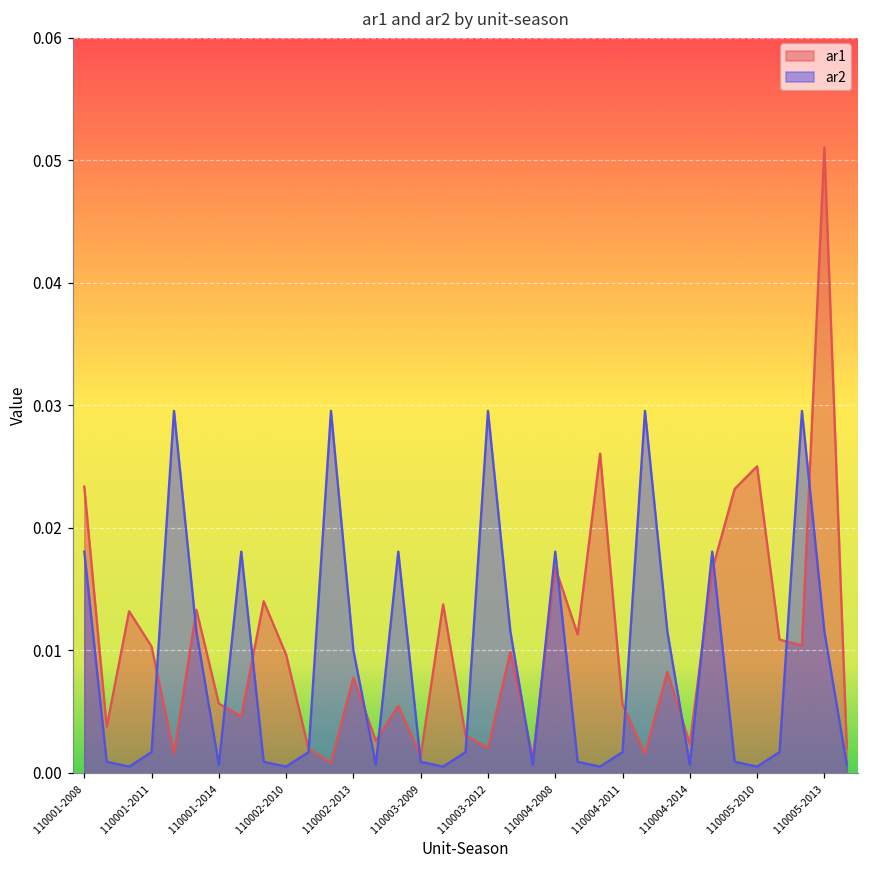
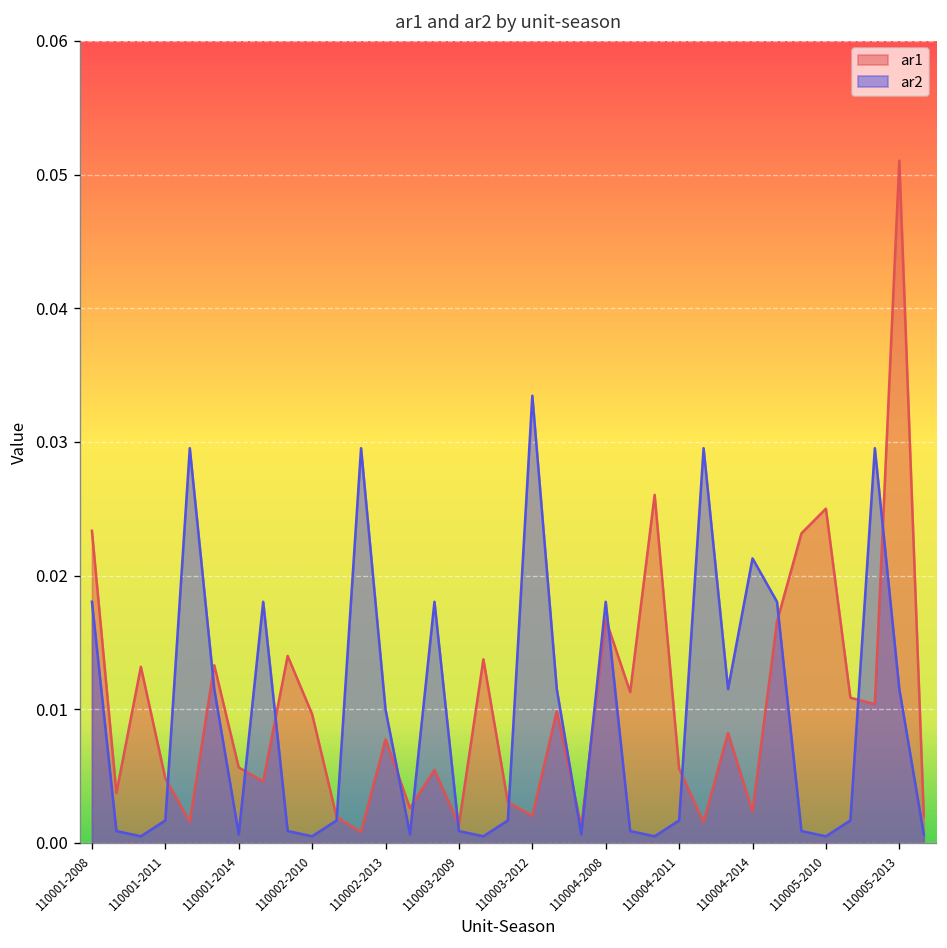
  {
    "ar1": {
      "110001-2008": 0.0234,
-     "110001-2011": 0.0103,
+     "110001-2011": 0.0048,
      "110001-2014": 0.0056,
      "110002-2010": 0.0096,
      "110002-2013": 0.0078,
      "110003-2009": 0.0014,
      "110003-2012": 0.0020,
      "110004-2008": 0.0167,
      "110004-2011": 0.0056,
      "110004-2014": 0.0024,
      "110005-2010": 0.0250,
      "110005-2013": 0.0511
    },
    "ar2": {
      "110001-2008": 0.0180,
      "110001-2011": 0.0017,
      "110001-2014": 0.0006,
      "110002-2010": 0.0005,
      "110002-2013": 0.0100,
      "110003-2009": 0.0009,
-     "110003-2012": 0.0295,
+     "110003-2012": 0.0335,
      "110004-2008": 0.0180,
      "110004-2011": 0.0017,
-     "110004-2014": 0.0006,
+     "110004-2014": 0.0213,
      "110005-2010": 0.0005,
      "110005-2013": 0.0115
    }
  }
